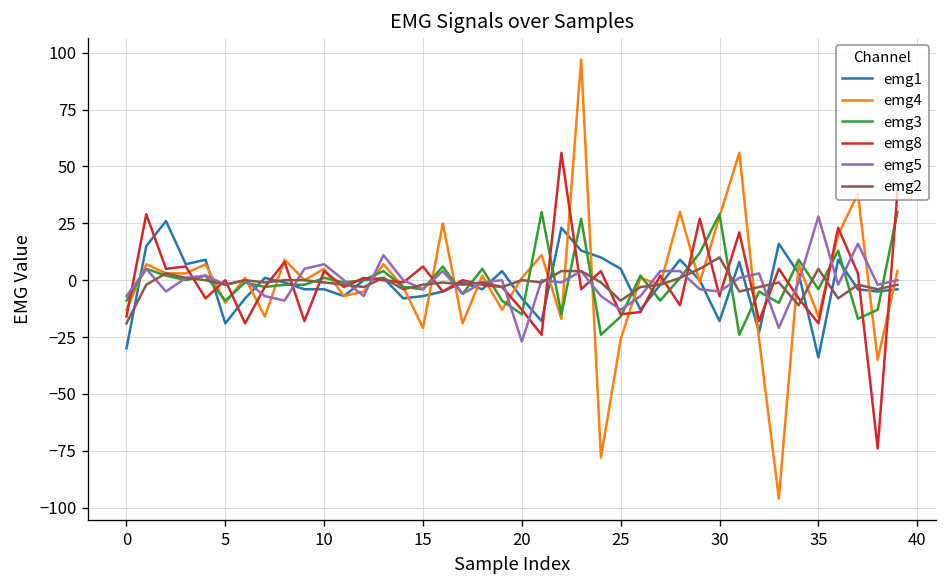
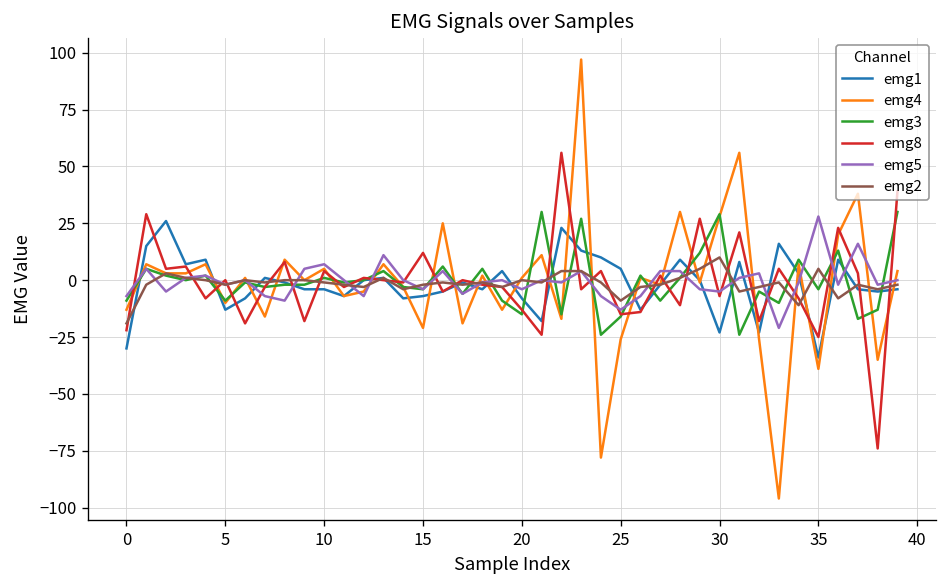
  {
    "emg1": {
      "0": -30,
-     "5": -19,
+     "5": -13,
      "10": -4,
      "15": -7,
      "20": -8,
      "25": 5,
-     "30": -18,
+     "30": -23,
      "35": -34
    },
    "emg4": {
      "0": -13,
      "15": -21,
      "25": -26,
-     "35": -16
+     "35": -39
    },
    "emg3": {
      "0": -9,
      "10": 1,
      "20": -15,
      "35": -4
    },
    "emg8": {
-     "0": -16,
+     "0": -22,
      "5": 0,
-     "15": 6,
+     "15": 12,
      "20": -13,
      "30": -7,
-     "35": -19
+     "35": -25
    },
    "emg5": {
      "0": -7,
      "10": 7,
-     "20": -27,
+     "20": -4,
      "25": -13,
      "30": -5,
      "35": 28
    },
    "emg2": {
      "0": -19,
      "10": -1,
      "15": -2,
      "25": -9,
      "30": 10,
      "35": 5
    }
  }
